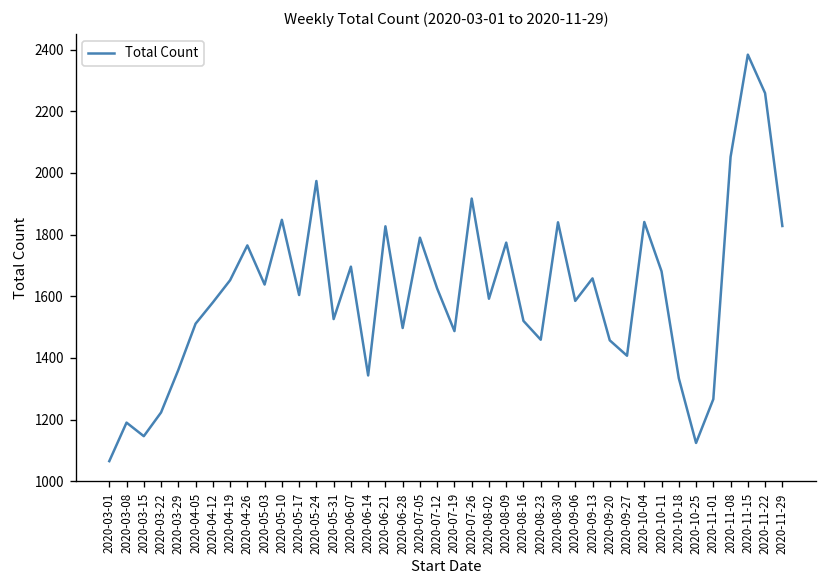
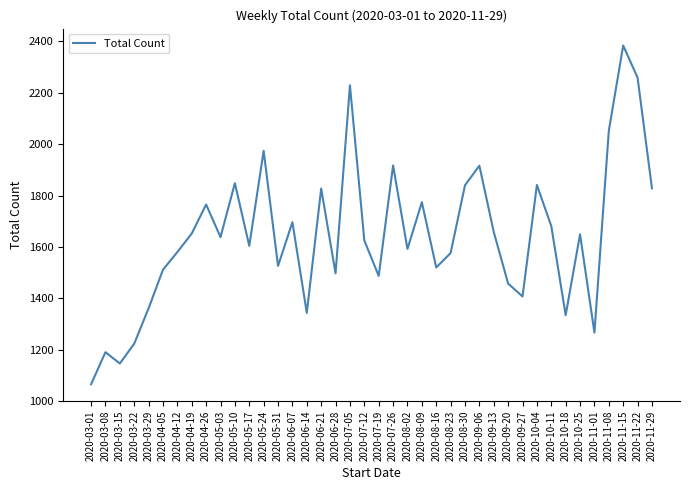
  {
    "2020-03-01": 1070,
    "2020-03-08": 1190,
    "2020-03-15": 1150,
    "2020-03-22": 1220,
    "2020-03-29": 1360,
    "2020-04-05": 1510,
    "2020-04-12": 1580,
    "2020-04-19": 1650,
    "2020-04-26": 1770,
    "2020-05-03": 1640,
    "2020-05-10": 1850,
    "2020-05-17": 1600,
    "2020-05-24": 1970,
    "2020-05-31": 1530,
    "2020-06-07": 1700,
    "2020-06-14": 1340,
    "2020-06-21": 1830,
    "2020-06-28": 1500,
-   "2020-07-05": 1790,
+   "2020-07-05": 2230,
    "2020-07-12": 1630,
    "2020-07-19": 1490,
    "2020-07-26": 1920,
    "2020-08-02": 1590,
    "2020-08-09": 1770,
    "2020-08-16": 1520,
-   "2020-08-23": 1460,
+   "2020-08-23": 1580,
    "2020-08-30": 1840,
-   "2020-09-06": 1590,
+   "2020-09-06": 1920,
    "2020-09-13": 1660,
    "2020-09-20": 1460,
    "2020-09-27": 1410,
    "2020-10-04": 1840,
    "2020-10-11": 1680,
    "2020-10-18": 1330,
-   "2020-10-25": 1120,
+   "2020-10-25": 1650,
    "2020-11-01": 1270,
    "2020-11-08": 2050,
    "2020-11-15": 2380,
    "2020-11-22": 2260,
    "2020-11-29": 1830
  }
